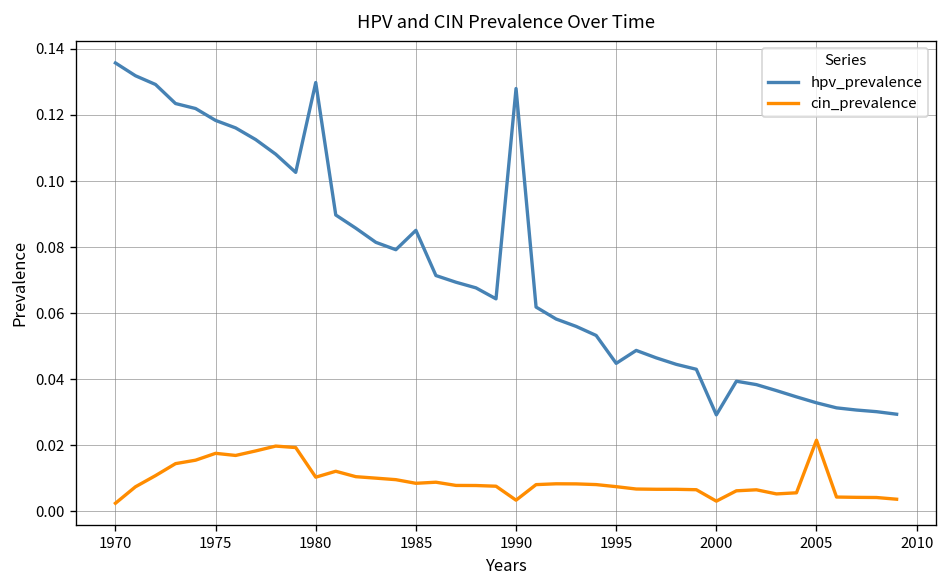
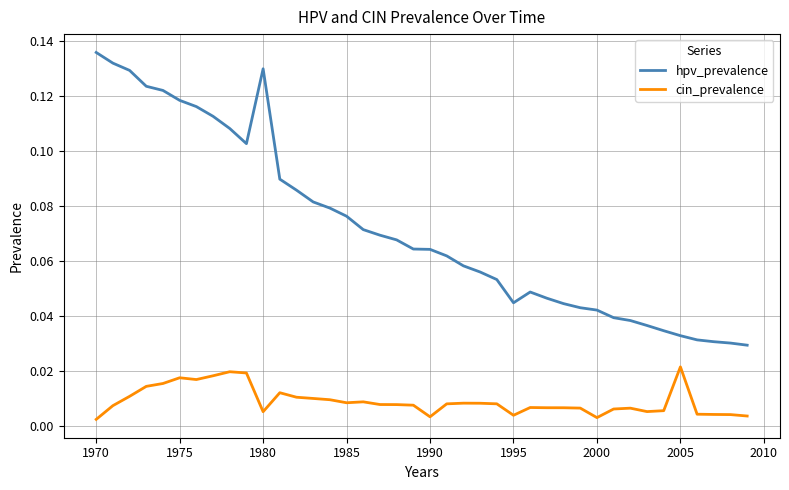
  {
    "hpv_prevalence": {
      "1970": 0.136,
      "1975": 0.118,
      "1980": 0.130,
-     "1985": 0.085,
-     "1990": 0.128,
+     "1985": 0.076,
+     "1990": 0.064,
      "1995": 0.045,
-     "2000": 0.029,
+     "2000": 0.042,
      "2005": 0.033
    },
    "cin_prevalence": {
      "1970": 0.002,
      "1975": 0.018,
-     "1980": 0.010,
+     "1980": 0.005,
      "1985": 0.008,
      "1990": 0.003,
-     "1995": 0.007,
+     "1995": 0.004,
      "2000": 0.003,
      "2005": 0.022
    }
  }
